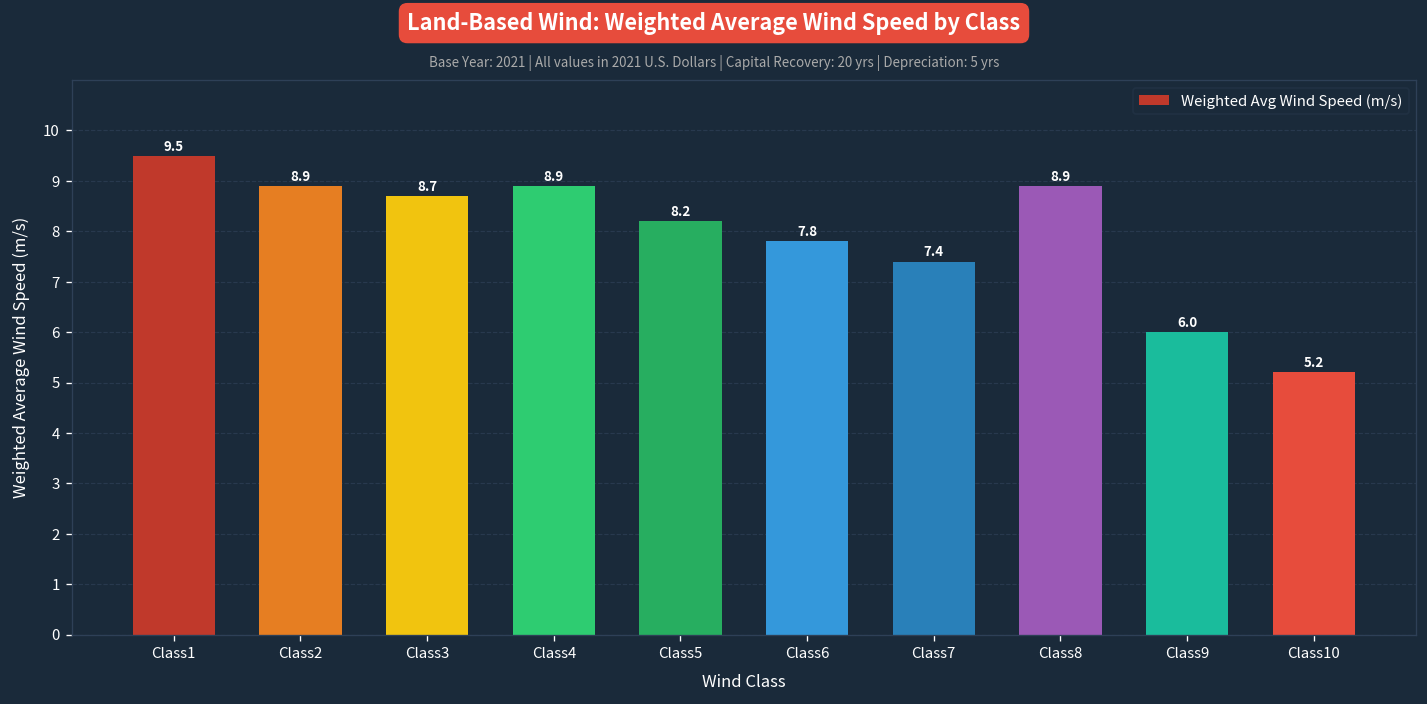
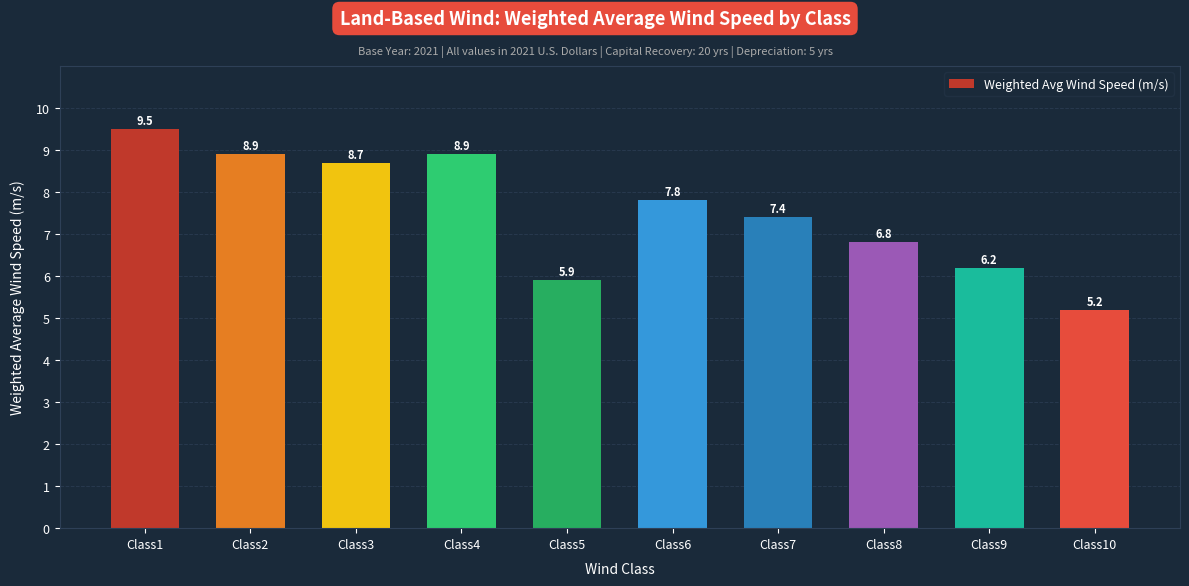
  {
    "Class1": 9.5,
    "Class2": 8.9,
    "Class3": 8.7,
    "Class4": 8.9,
-   "Class5": 8.2,
+   "Class5": 5.9,
    "Class6": 7.8,
    "Class7": 7.4,
-   "Class8": 8.9,
-   "Class9": 6.0,
+   "Class8": 6.8,
+   "Class9": 6.2,
    "Class10": 5.2
  }
